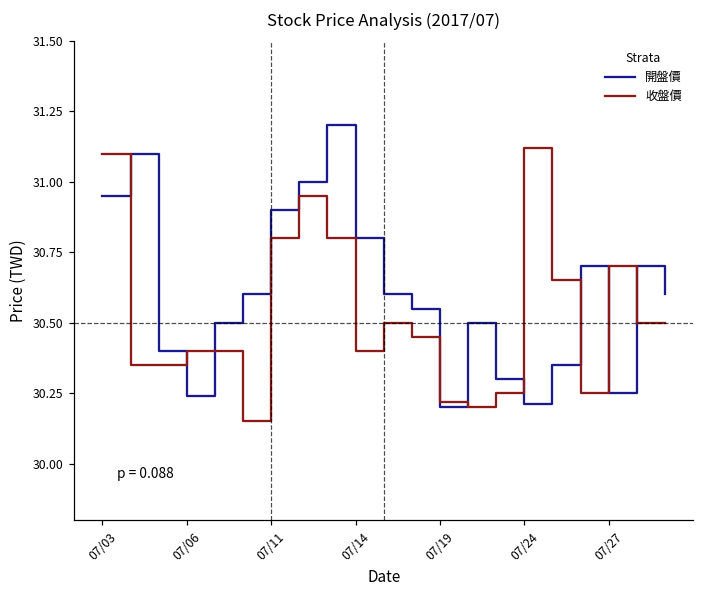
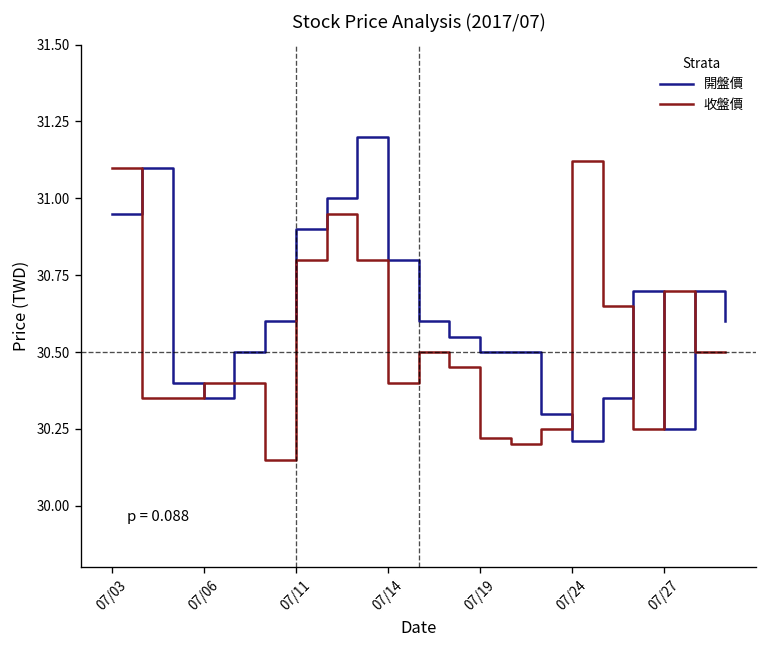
  {
    "開盤價": {
      "07/03": 30.95,
-     "07/06": 30.24,
+     "07/06": 30.35,
      "07/11": 30.90,
      "07/14": 30.80,
-     "07/19": 30.2,
+     "07/19": 30.5,
      "07/24": 30.21,
      "07/27": 30.25
    },
    "收盤價": {
      "07/03": 31.10,
      "07/06": 30.40,
      "07/11": 30.80,
      "07/14": 30.40,
      "07/19": 30.22,
      "07/24": 31.12,
      "07/27": 30.70
    }
  }
